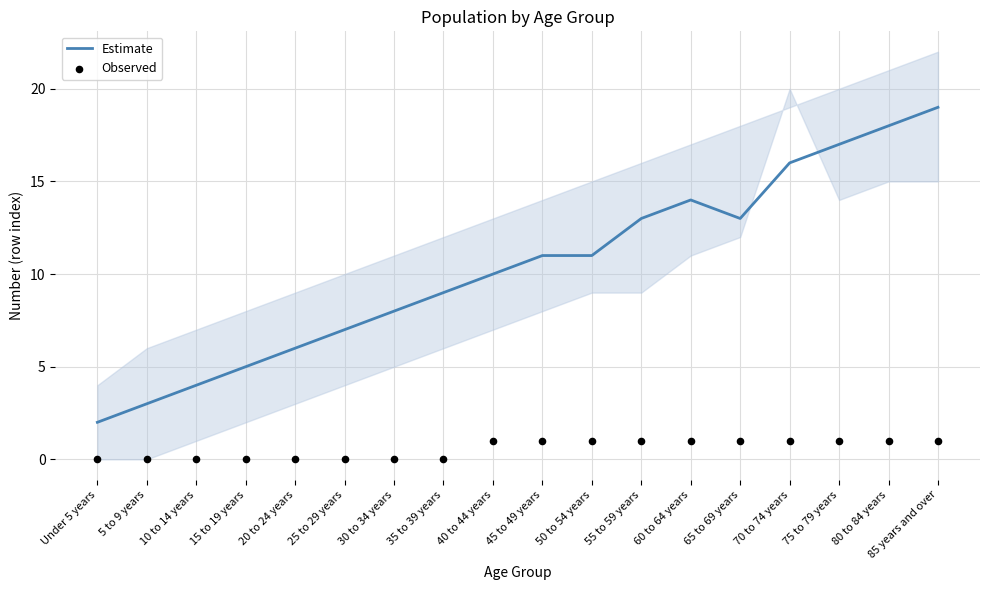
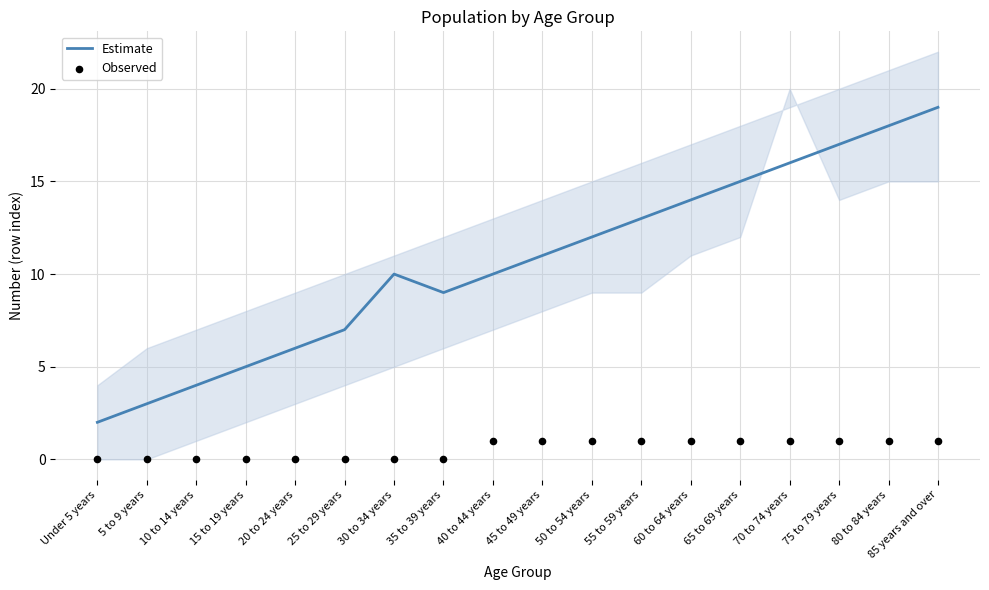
  {
    "Estimate": {
      "Under 5 years": 2,
      "5 to 9 years": 3,
      "10 to 14 years": 4,
      "15 to 19 years": 5,
      "20 to 24 years": 6,
      "25 to 29 years": 7,
-     "30 to 34 years": 8,
+     "30 to 34 years": 10,
      "35 to 39 years": 9,
      "40 to 44 years": 10,
      "45 to 49 years": 11,
-     "50 to 54 years": 11,
+     "50 to 54 years": 12,
      "55 to 59 years": 13,
      "60 to 64 years": 14,
-     "65 to 69 years": 13,
+     "65 to 69 years": 15,
      "70 to 74 years": 16,
      "75 to 79 years": 17,
      "80 to 84 years": 18,
      "85 years and over": 19
    }
  }
